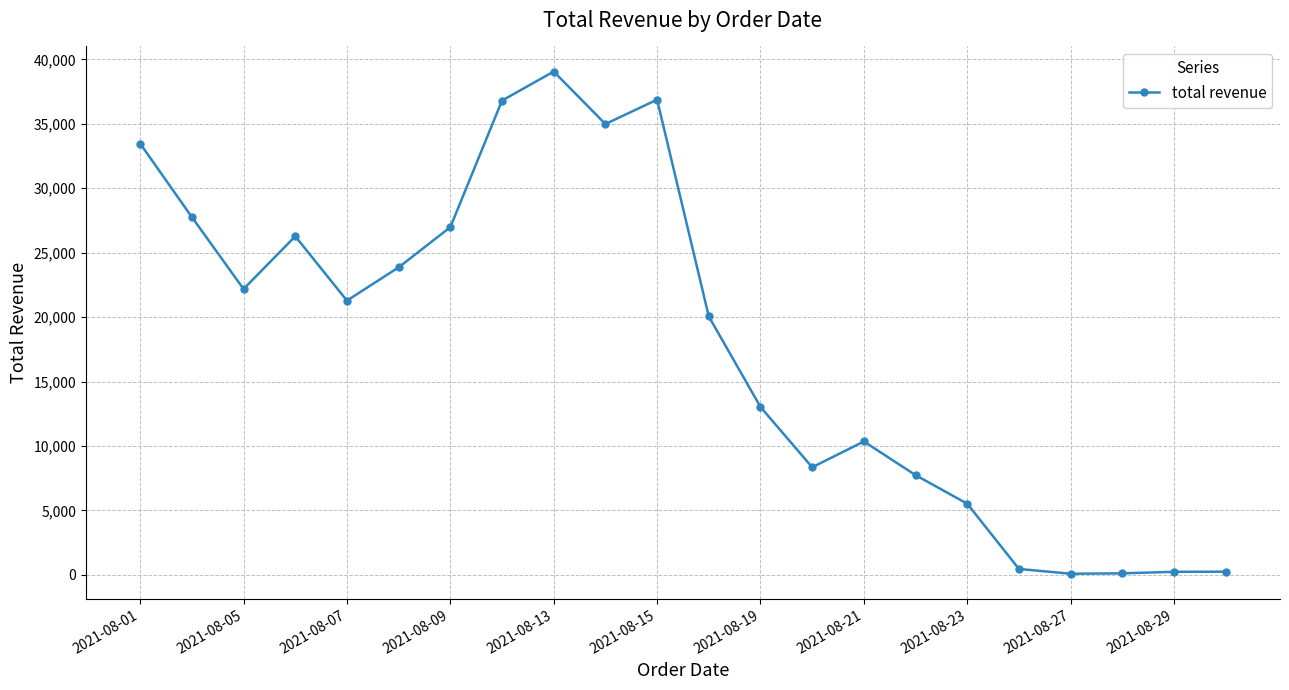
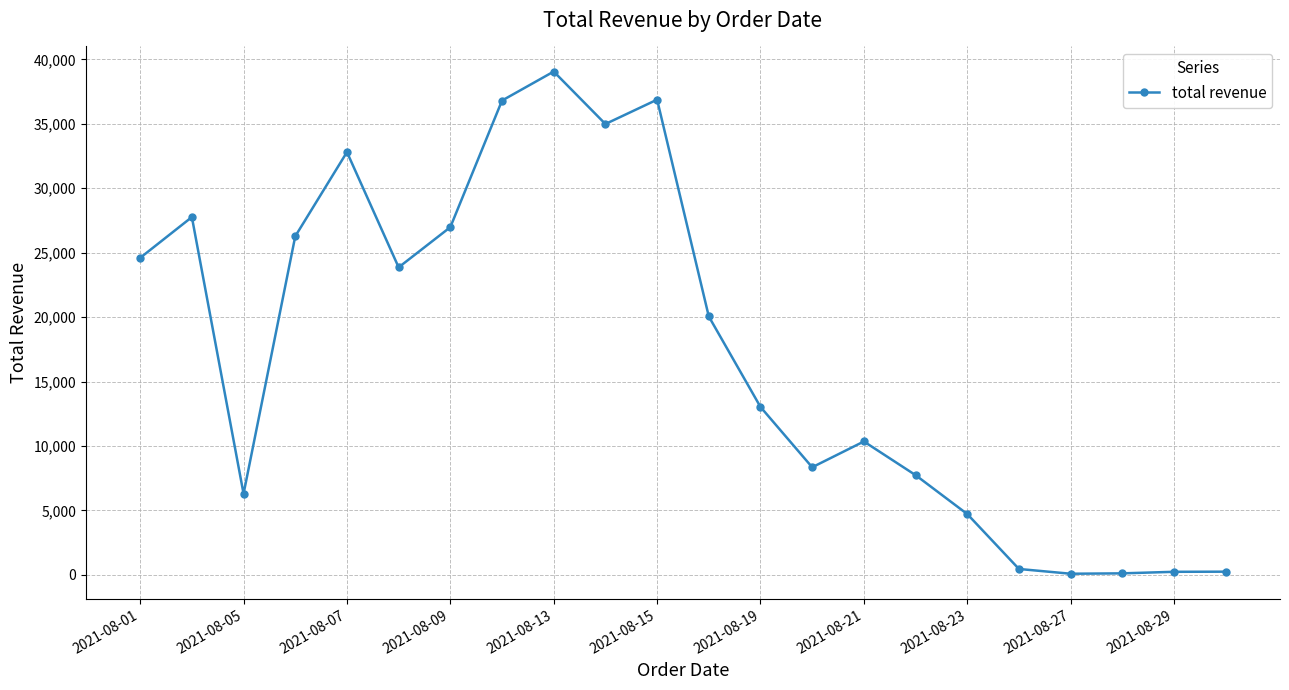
  {
-   "2021-08-01": "33,500",
-   "2021-08-05": "22,200",
-   "2021-08-07": "21,300",
+   "2021-08-01": "24,600",
+   "2021-08-05": "6,300",
+   "2021-08-07": "32,800",
    "2021-08-09": "27,000",
    "2021-08-13": "39,100",
    "2021-08-15": "36,900",
    "2021-08-19": "13,000",
    "2021-08-21": "10,400",
-   "2021-08-23": "5,500",
+   "2021-08-23": "4,700",
    "2021-08-27": "100",
    "2021-08-29": "200"
  }
